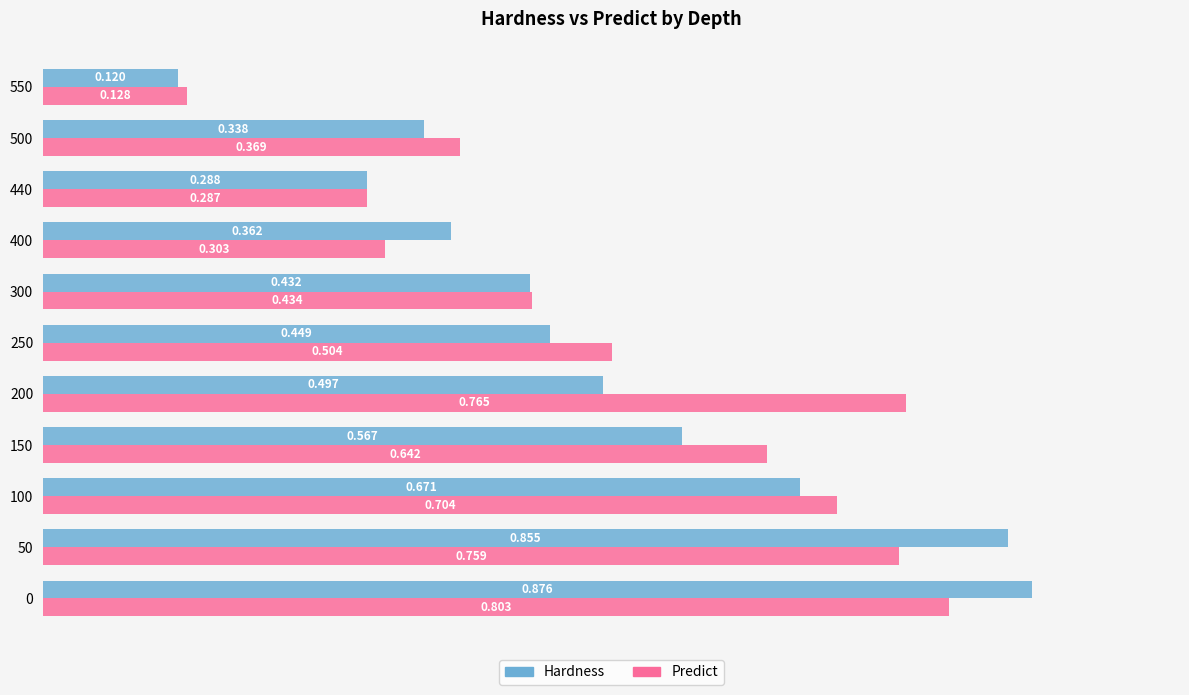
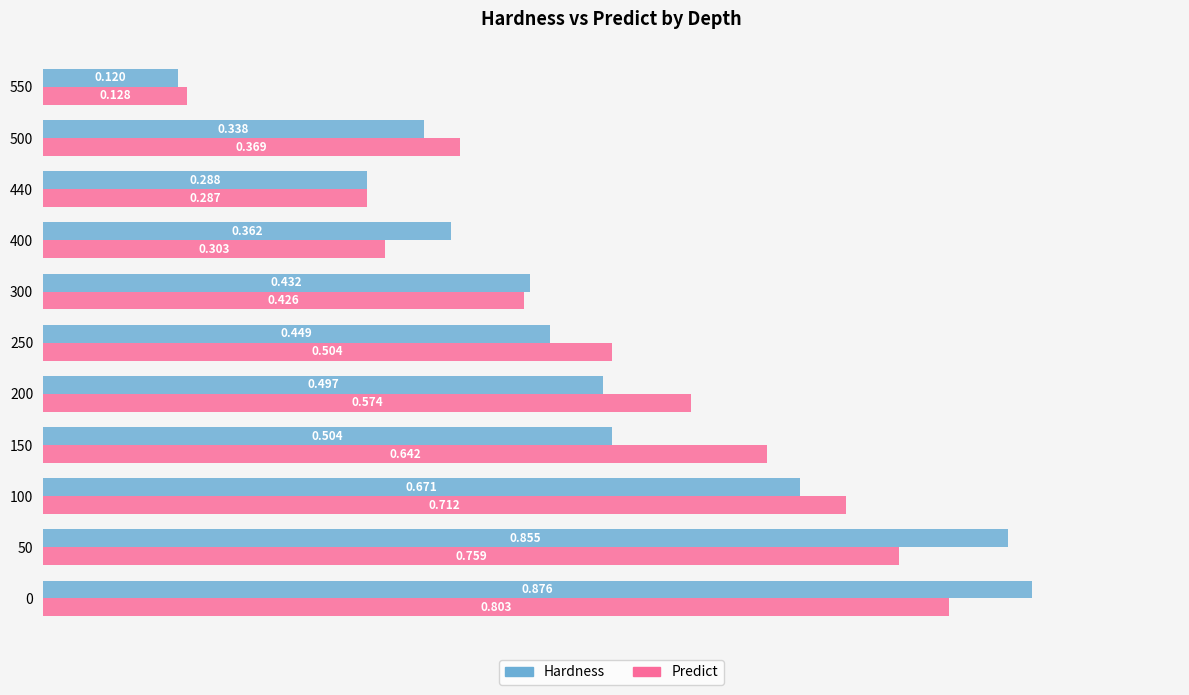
  {
    "Hardness": {
      "550": 0.120,
      "500": 0.338,
      "440": 0.288,
      "400": 0.362,
      "300": 0.432,
      "250": 0.449,
      "200": 0.497,
-     "150": 0.567,
+     "150": 0.504,
      "100": 0.671,
      "50": 0.855,
      "0": 0.876
    },
    "Predict": {
      "550": 0.128,
      "500": 0.369,
      "440": 0.287,
      "400": 0.303,
-     "300": 0.434,
+     "300": 0.426,
      "250": 0.504,
-     "200": 0.765,
+     "200": 0.574,
      "150": 0.642,
-     "100": 0.704,
+     "100": 0.712,
      "50": 0.759,
      "0": 0.803
    }
  }
